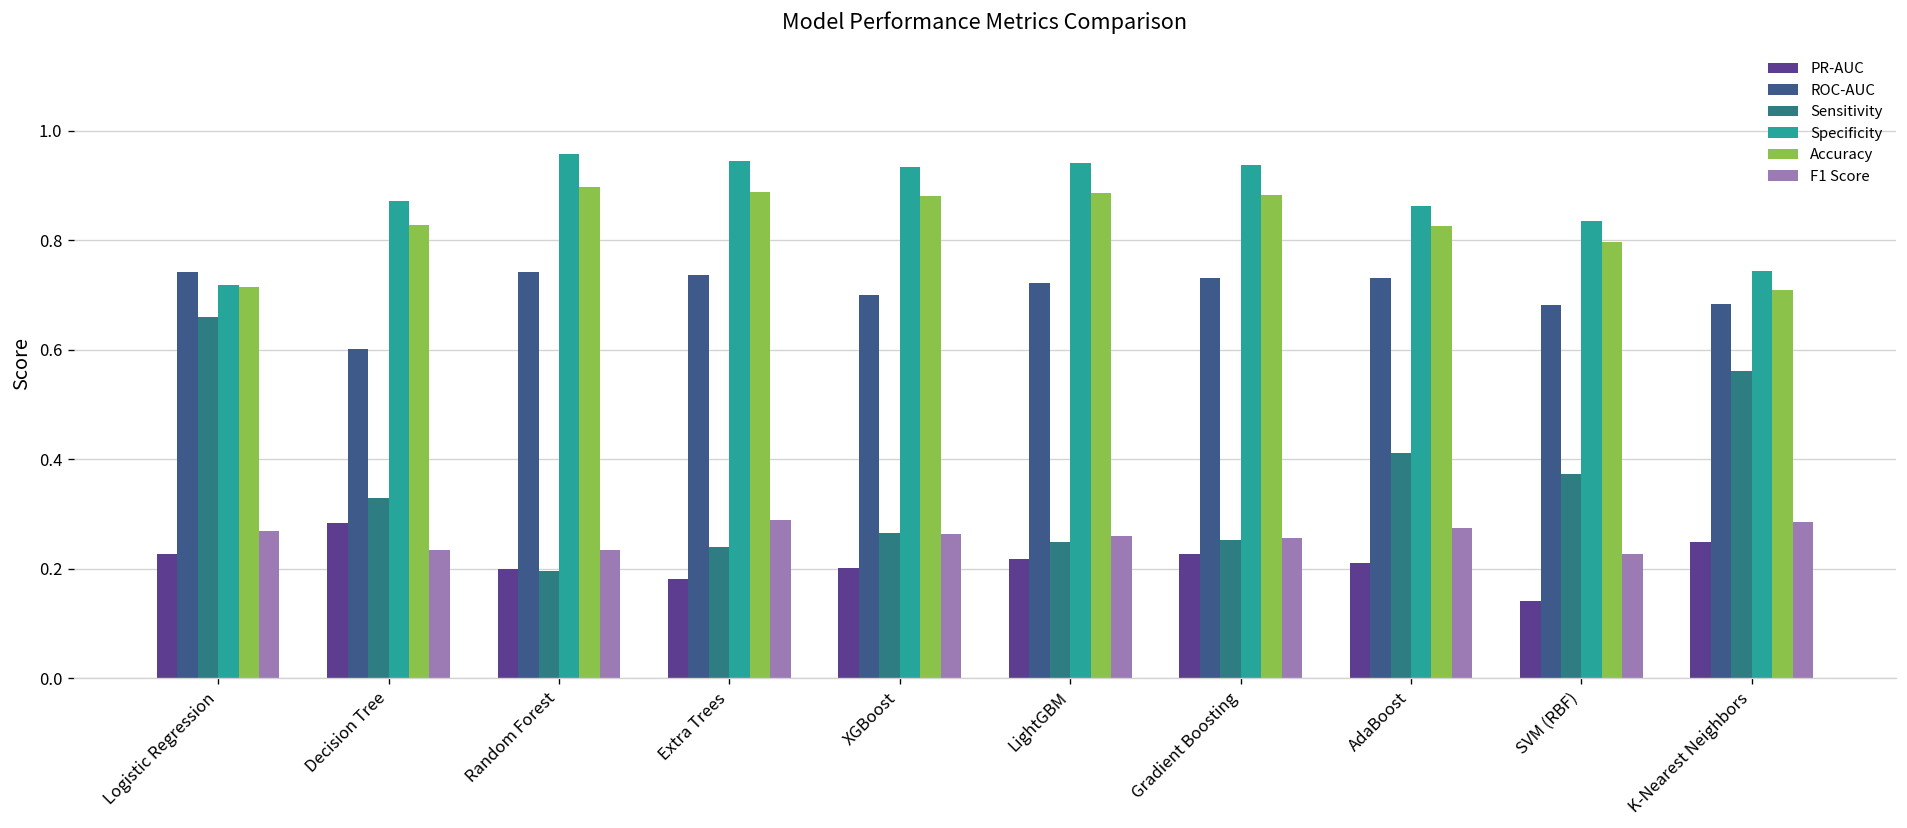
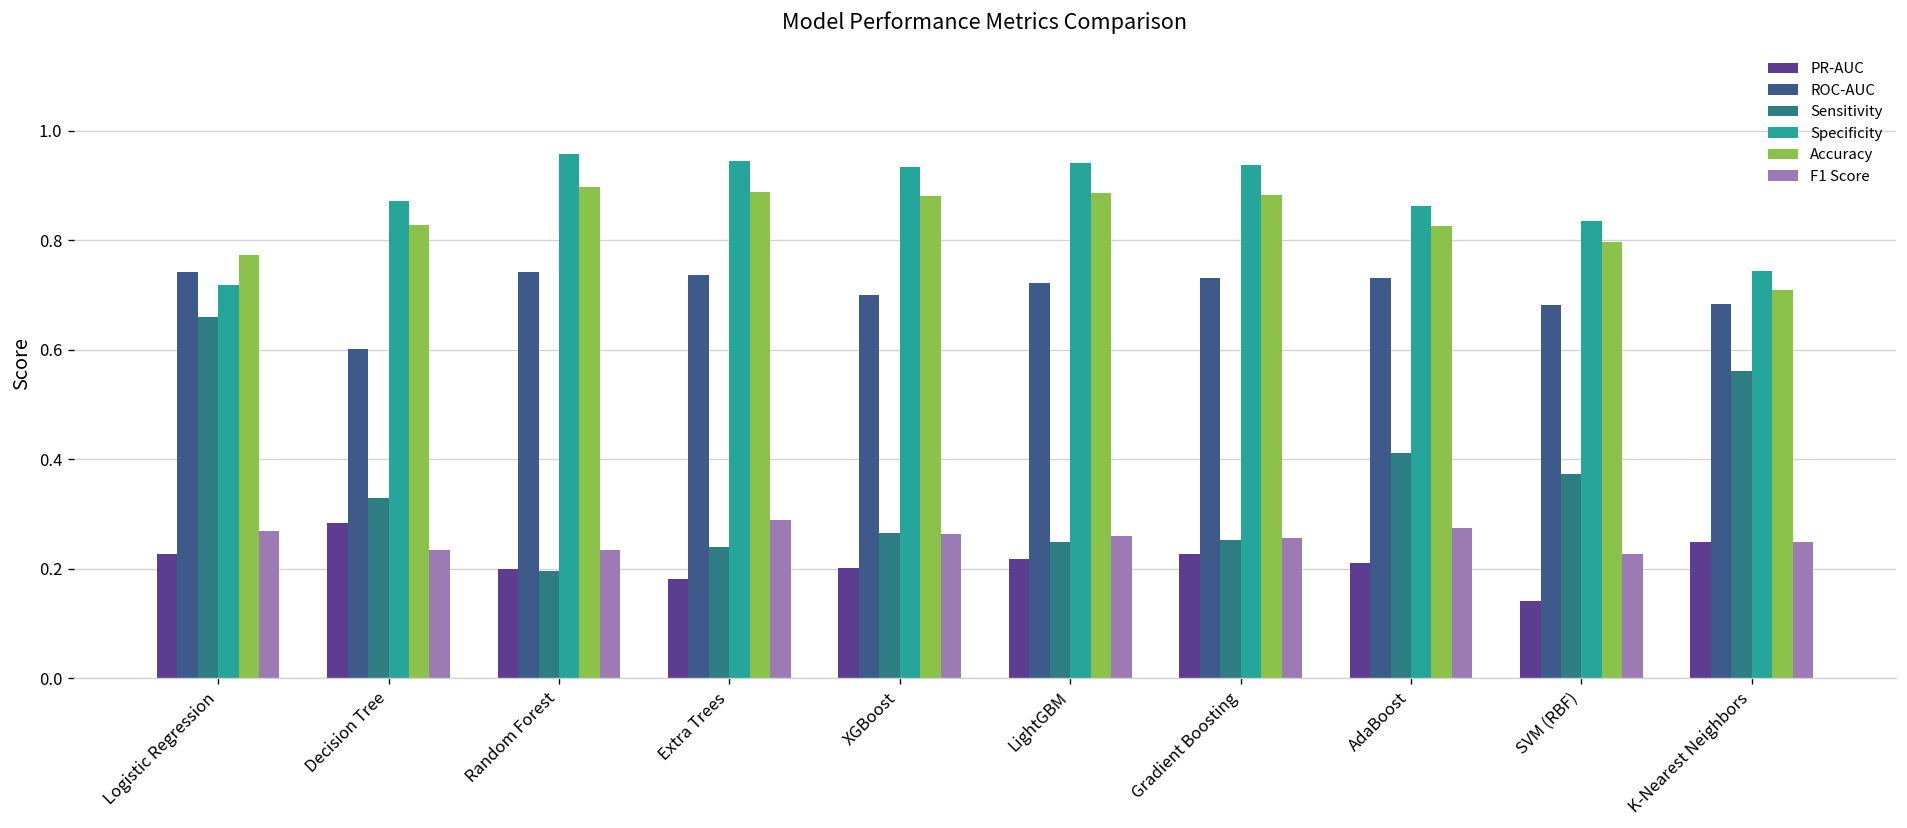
  {
    "Accuracy": {
-     "Logistic Regression": 0.72,
+     "Logistic Regression": 0.77,
      "Decision Tree": 0.83,
      "Random Forest": 0.90,
      "Extra Trees": 0.89,
      "XGBoost": 0.88,
      "LightGBM": 0.89,
      "Gradient Boosting": 0.88,
      "AdaBoost": 0.83,
      "SVM (RBF)": 0.80,
      "K-Nearest Neighbors": 0.71
    },
    "F1 Score": {
      "Logistic Regression": 0.27,
      "Decision Tree": 0.24,
      "Random Forest": 0.23,
      "Extra Trees": 0.29,
      "XGBoost": 0.26,
      "LightGBM": 0.26,
      "Gradient Boosting": 0.26,
      "AdaBoost": 0.27,
      "SVM (RBF)": 0.23,
-     "K-Nearest Neighbors": 0.29
+     "K-Nearest Neighbors": 0.25
    }
  }
